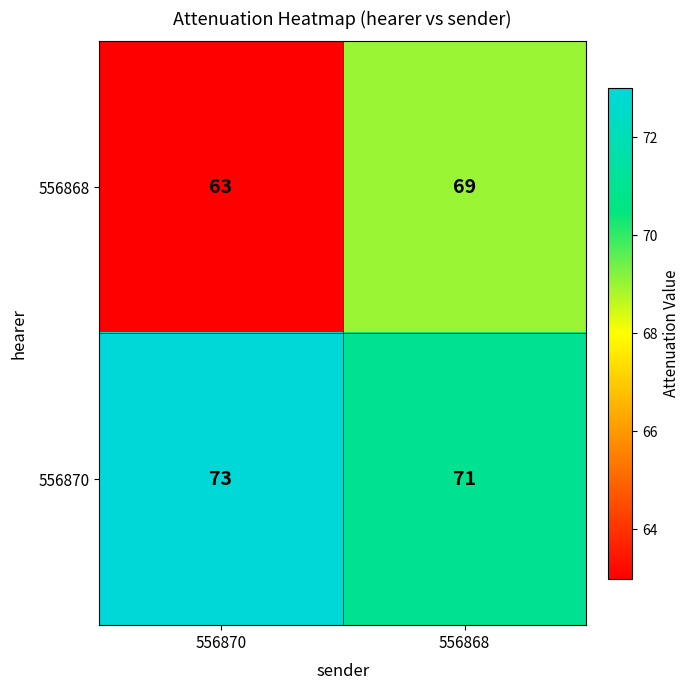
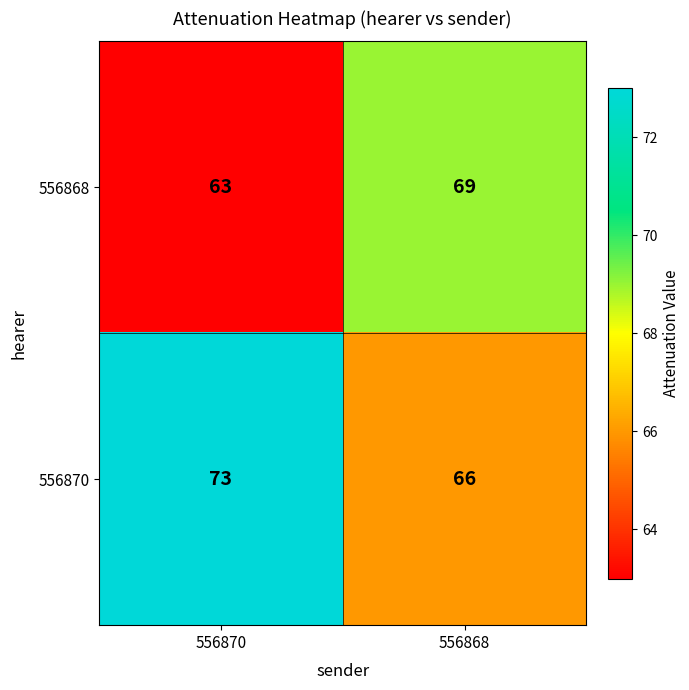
  {
    "556868": {
      "556870": 63,
      "556868": 69
    },
    "556870": {
      "556870": 73,
-     "556868": 71
+     "556868": 66
    }
  }
